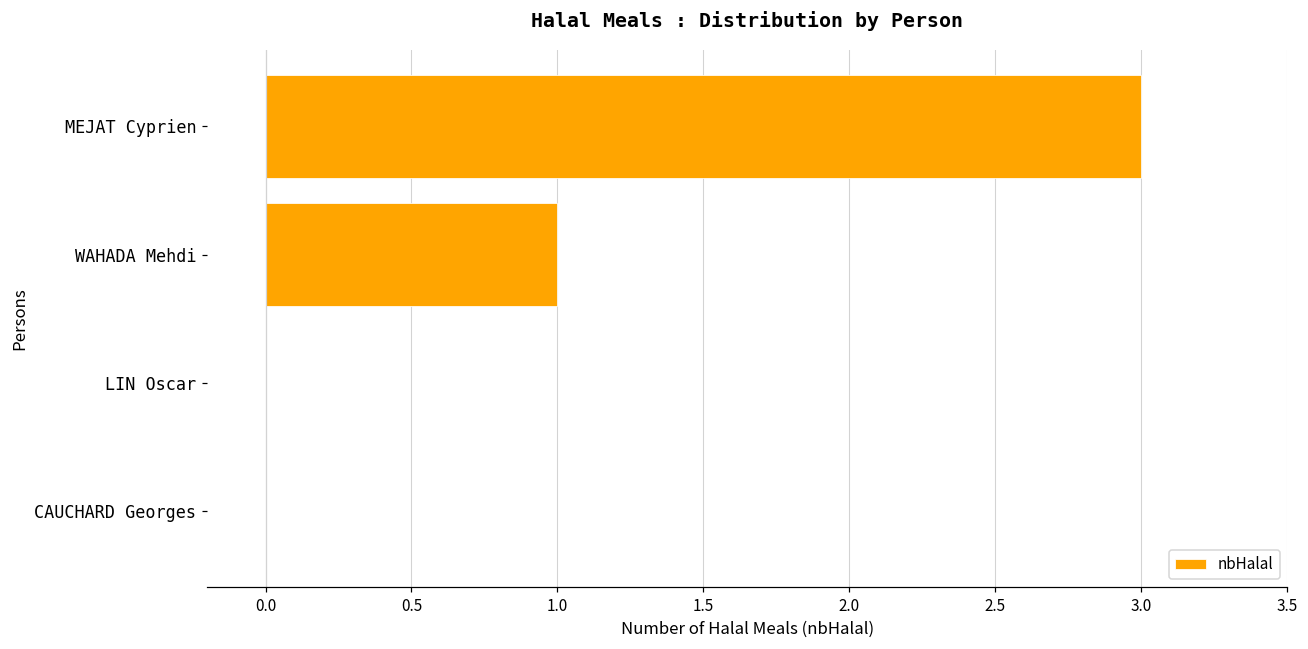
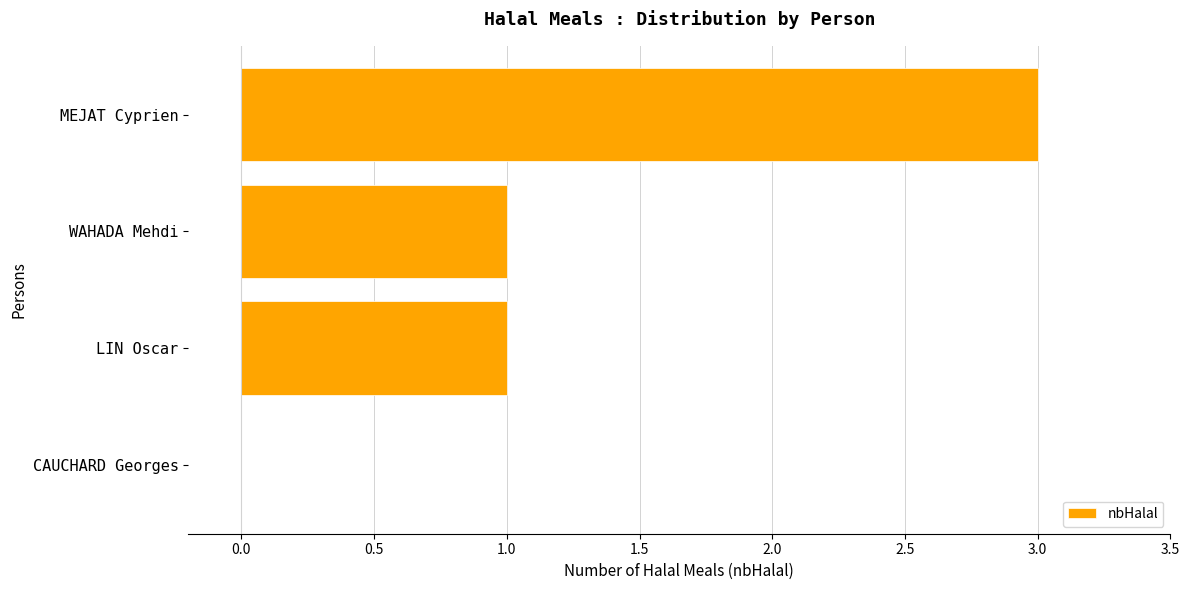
  {
    "MEJAT Cyprien": 3,
    "WAHADA Mehdi": 1,
-   "LIN Oscar": 0,
+   "LIN Oscar": 1,
    "CAUCHARD Georges": 0
  }
